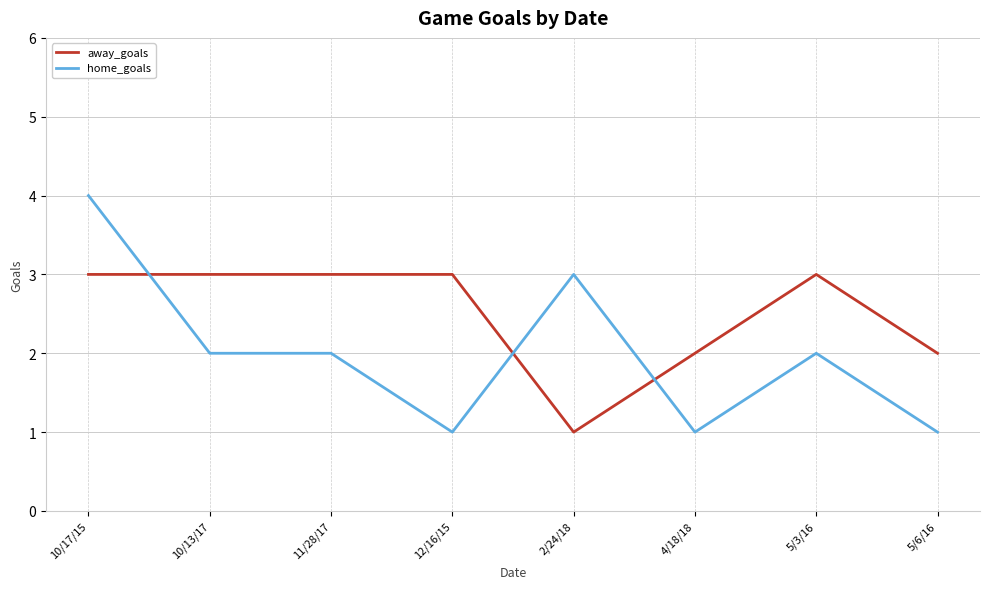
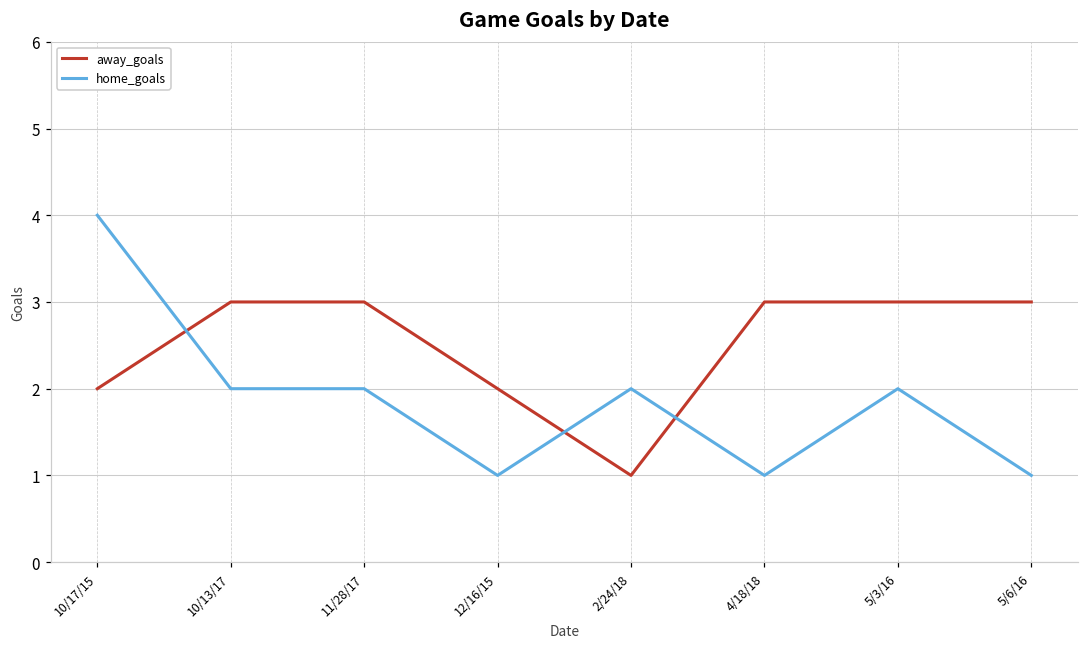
  {
    "away_goals": {
-     "10/17/15": 3,
+     "10/17/15": 2,
      "10/13/17": 3,
      "11/28/17": 3,
-     "12/16/15": 3,
+     "12/16/15": 2,
      "2/24/18": 1,
-     "4/18/18": 2,
+     "4/18/18": 3,
      "5/3/16": 3,
-     "5/6/16": 2
+     "5/6/16": 3
    },
    "home_goals": {
      "10/17/15": 4,
      "10/13/17": 2,
      "11/28/17": 2,
      "12/16/15": 1,
-     "2/24/18": 3,
+     "2/24/18": 2,
      "4/18/18": 1,
      "5/3/16": 2,
      "5/6/16": 1
    }
  }
